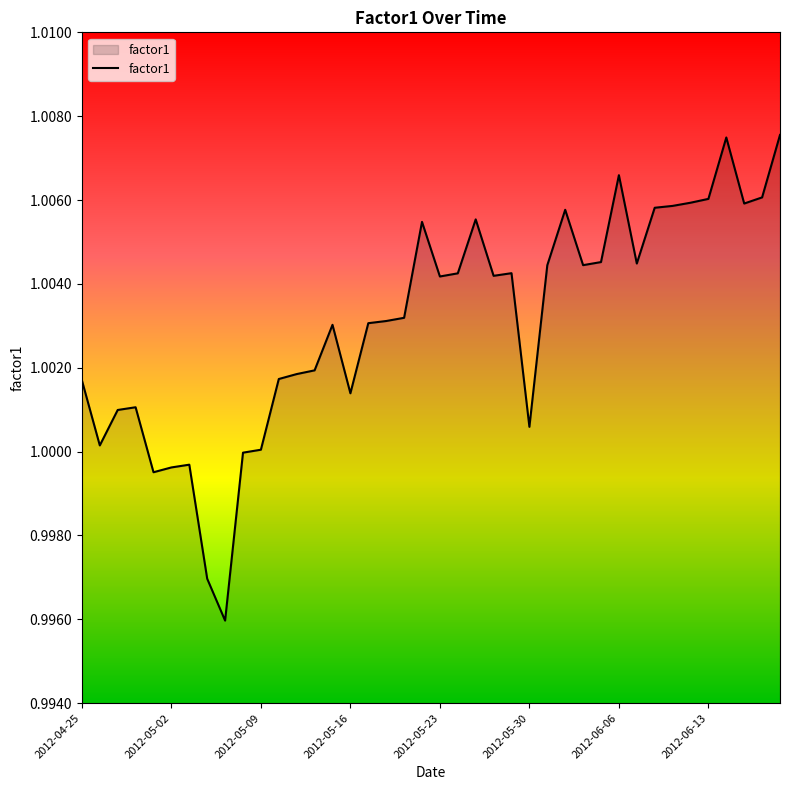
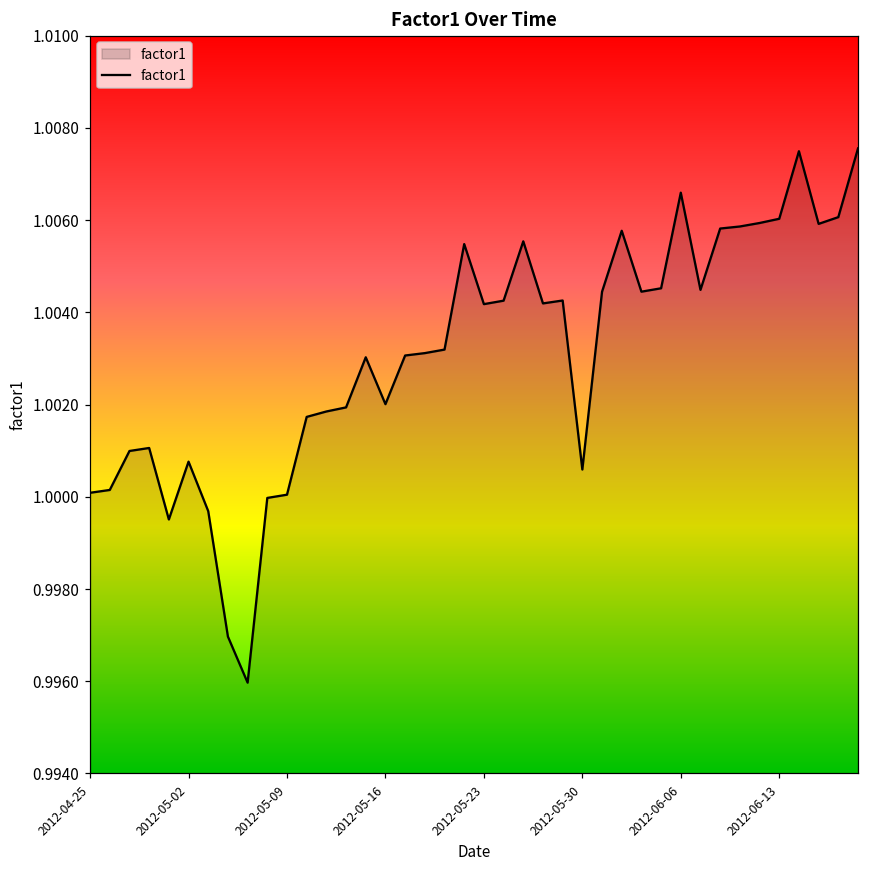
  {
-   "2012-04-25": 1.0017,
-   "2012-05-02": 0.9996,
+   "2012-04-25": 1.0001,
+   "2012-05-02": 1.0008,
    "2012-05-09": 1.0000,
-   "2012-05-16": 1.0014,
+   "2012-05-16": 1.0020,
    "2012-05-23": 1.0042,
    "2012-05-30": 1.0006,
    "2012-06-06": 1.0066,
    "2012-06-13": 1.0060
  }
